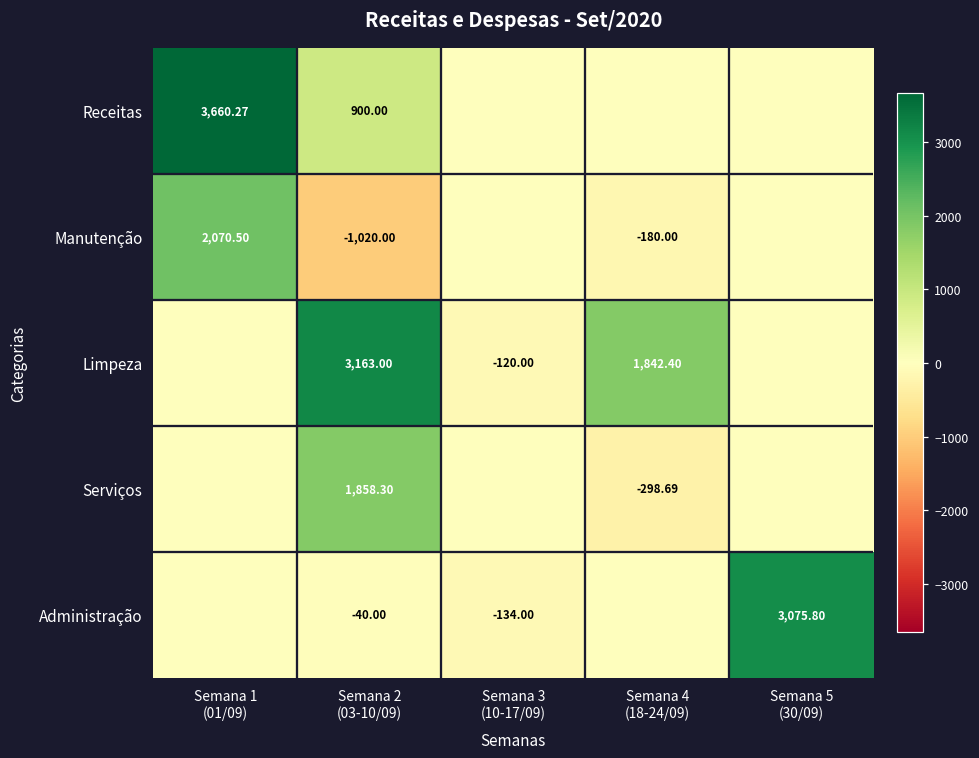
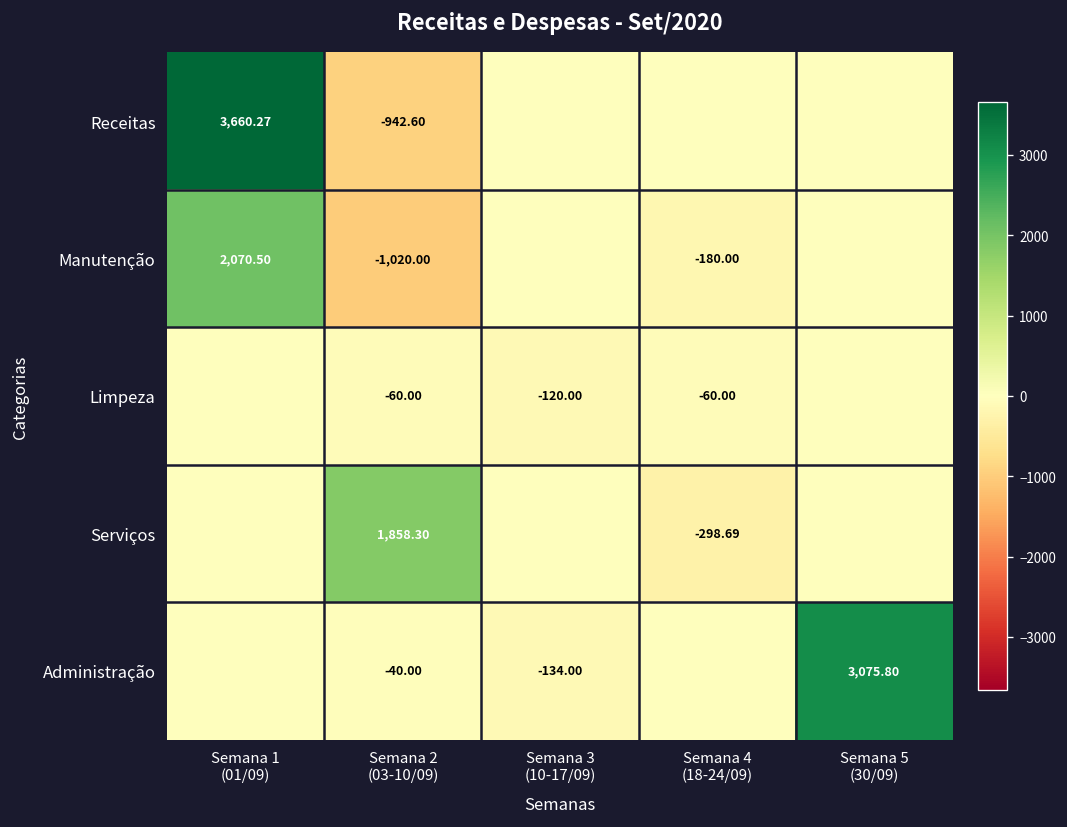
  {
    "Receitas": {
      "Semana 1 (01/09)": "3,660.27",
-     "Semana 2 (03-10/09)": "900.00"
+     "Semana 2 (03-10/09)": "-942.60"
    },
    "Manutenção": {
      "Semana 1 (01/09)": "2,070.50",
      "Semana 2 (03-10/09)": "-1,020.00",
      "Semana 4 (18-24/09)": "-180.00"
    },
    "Limpeza": {
-     "Semana 2 (03-10/09)": "3,163.00",
+     "Semana 2 (03-10/09)": "-60.00",
      "Semana 3 (10-17/09)": "-120.00",
-     "Semana 4 (18-24/09)": "1,842.40"
+     "Semana 4 (18-24/09)": "-60.00"
    },
    "Serviços": {
      "Semana 2 (03-10/09)": "1,858.30",
      "Semana 4 (18-24/09)": "-298.69"
    },
    "Administração": {
      "Semana 2 (03-10/09)": "-40.00",
      "Semana 3 (10-17/09)": "-134.00",
      "Semana 5 (30/09)": "3,075.80"
    }
  }
